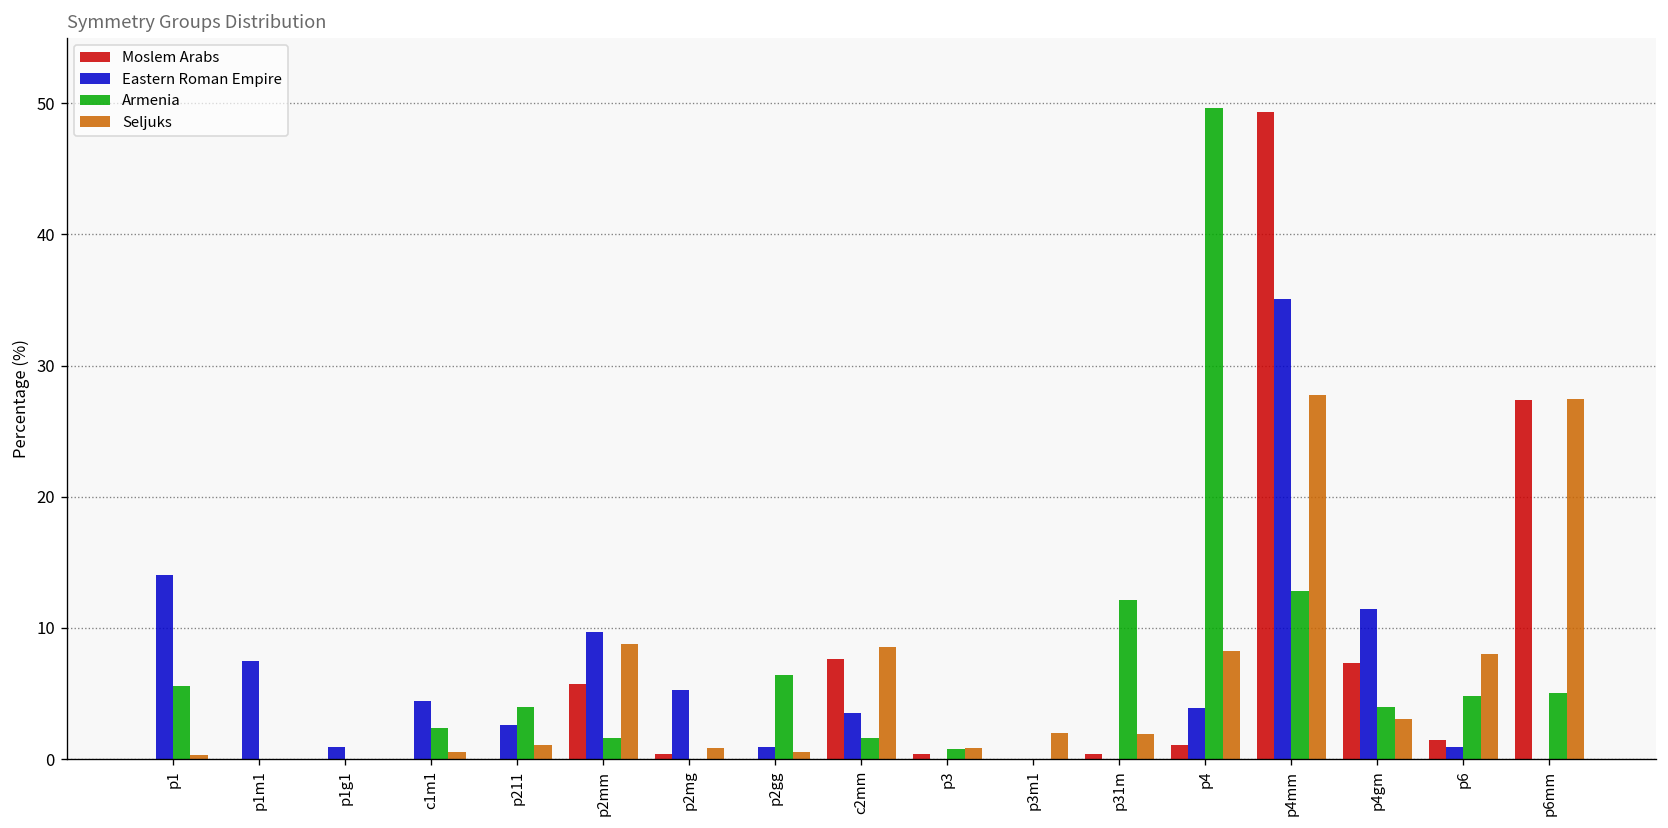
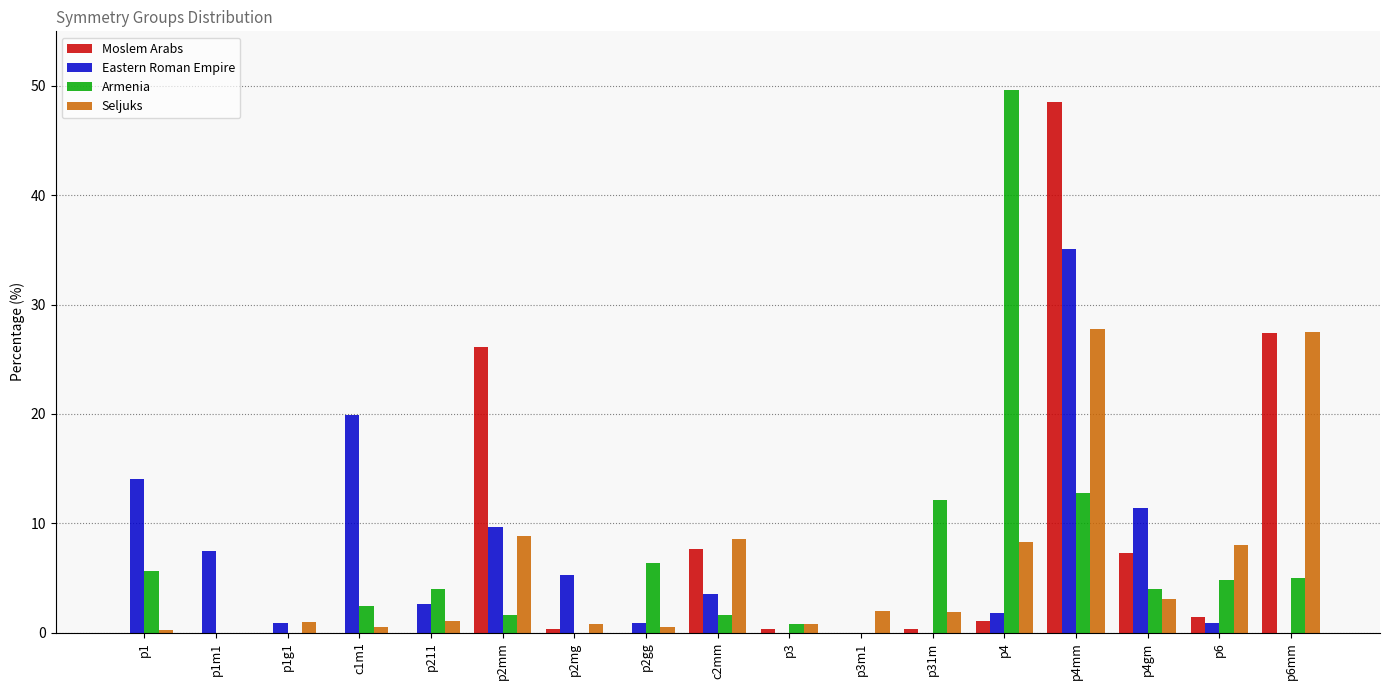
  {
    "Moslem Arabs": {
      "p1": 0.0,
      "p1m1": 0.0,
      "p1g1": 0.0,
      "c1m1": 0.0,
      "p211": 0.0,
-     "p2mm": 5.7,
+     "p2mm": 26.1,
      "p2mg": 0.4,
      "p2gg": 0.0,
      "c2mm": 7.7,
      "p3": 0.4,
      "p3m1": 0.0,
      "p31m": 0.4,
      "p4": 1.1,
-     "p4mm": 49.3,
+     "p4mm": 48.5,
      "p4gm": 7.3,
      "p6": 1.5,
      "p6mm": 27.4
    },
    "Eastern Roman Empire": {
      "p1": 14.0,
      "p1m1": 7.5,
      "p1g1": 0.9,
-     "c1m1": 4.4,
+     "c1m1": 19.9,
      "p211": 2.6,
      "p2mm": 9.7,
      "p2mg": 5.3,
      "p2gg": 0.9,
      "c2mm": 3.5,
      "p3": 0.0,
      "p3m1": 0.0,
      "p31m": 0.0,
-     "p4": 3.9,
+     "p4": 1.8,
      "p4mm": 35.1,
      "p4gm": 11.4,
      "p6": 0.9,
      "p6mm": 0.0
    },
    "Armenia": {
      "p1": 5.6,
      "p1m1": 0.0,
      "p1g1": 0.0,
      "c1m1": 2.4,
      "p211": 4.0,
      "p2mm": 1.6,
      "p2mg": 0.0,
      "p2gg": 6.4,
      "c2mm": 1.6,
      "p3": 0.8,
      "p3m1": 0.0,
      "p31m": 12.1,
      "p4": 49.6,
      "p4mm": 12.8,
      "p4gm": 4.0,
      "p6": 4.8,
      "p6mm": 5.0
    },
    "Seljuks": {
      "p1": 0.3,
      "p1m1": 0,
-     "p1g1": 0,
+     "p1g1": 1,
      "c1m1": 0.6,
      "p211": 1,
      "p2mm": 9,
      "p2mg": 1,
      "p2gg": 0.6,
      "c2mm": 8.5,
      "p3": 1,
      "p3m1": 2,
      "p31m": 2,
      "p4": 8.2,
      "p4mm": 27.8,
      "p4gm": 3,
      "p6": 8,
      "p6mm": 27.5
    }
  }
